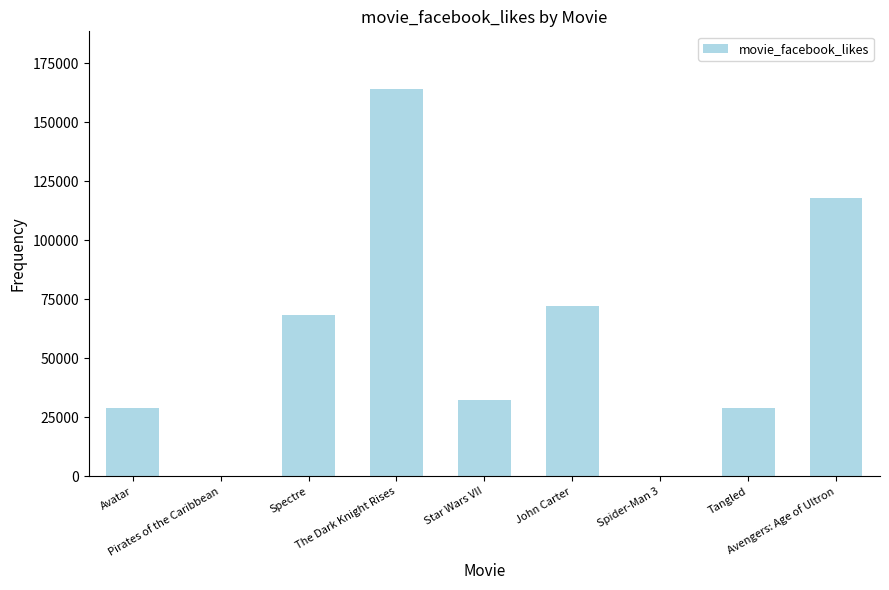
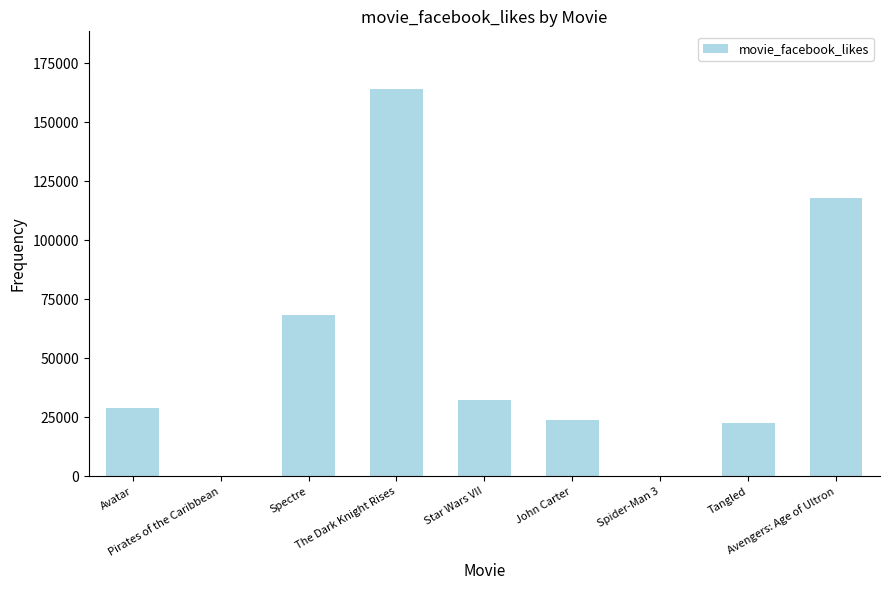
  {
    "Avatar": 29000,
    "Pirates of the Caribbean": 0,
    "Spectre": 69000,
    "The Dark Knight Rises": 164000,
    "Star Wars VII": 32000,
-   "John Carter": 72000,
+   "John Carter": 24000,
    "Spider-Man 3": 0,
-   "Tangled": 29000,
+   "Tangled": 23000,
    "Avengers: Age of Ultron": 118000
  }
